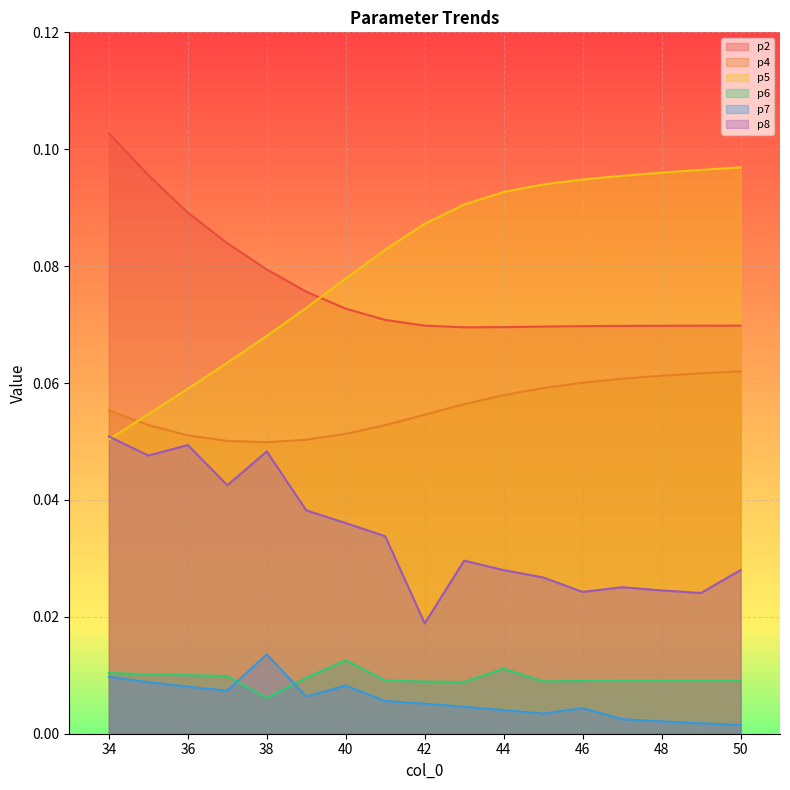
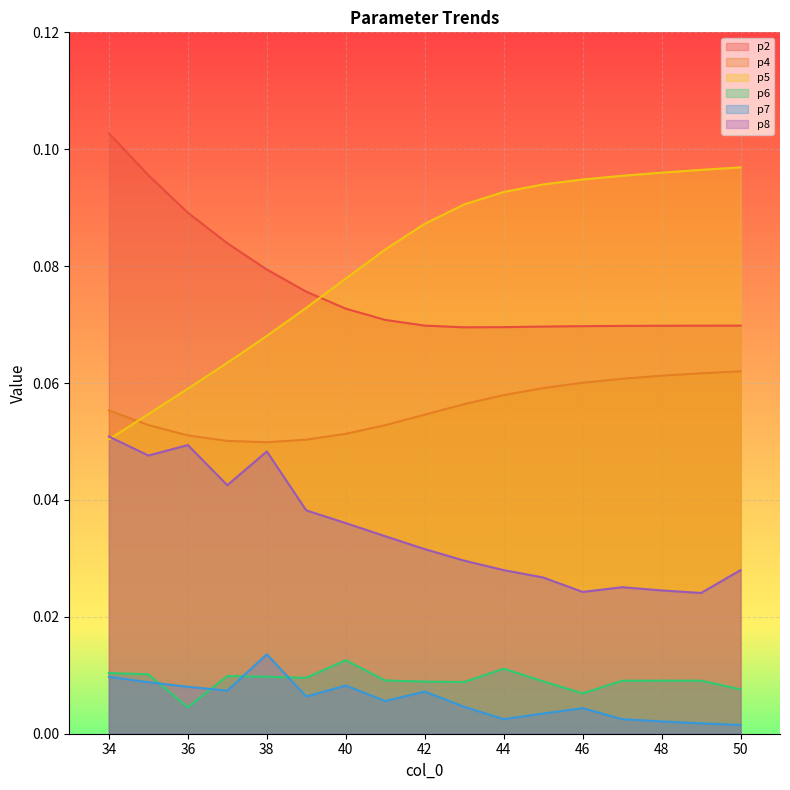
  {
    "p6": {
      "34": 0.010,
-     "36": 0.010,
-     "38": 0.006,
+     "36": 0.005,
+     "38": 0.010,
      "40": 0.013,
      "42": 0.009,
      "44": 0.011,
-     "46": 0.009,
+     "46": 0.007,
      "48": 0.009,
-     "50": 0.009
+     "50": 0.008
    },
    "p7": {
      "34": 0.010,
      "36": 0.008,
      "38": 0.014,
      "40": 0.008,
-     "42": 0.005,
-     "44": 0.004,
+     "42": 0.007,
+     "44": 0.002,
      "46": 0.004,
      "48": 0.002,
      "50": 0.001
    },
    "p8": {
      "34": 0.051,
      "36": 0.049,
      "38": 0.048,
      "40": 0.036,
-     "42": 0.019,
+     "42": 0.032,
      "44": 0.028,
      "46": 0.024,
      "48": 0.025,
      "50": 0.028
    }
  }
